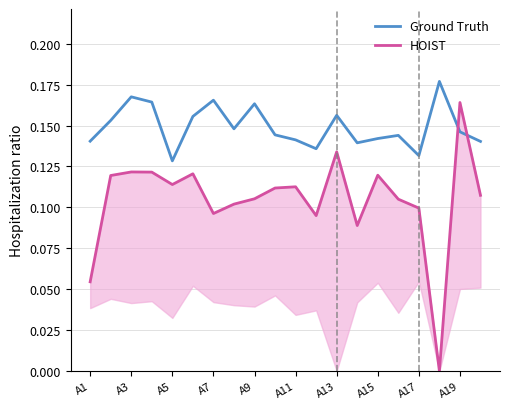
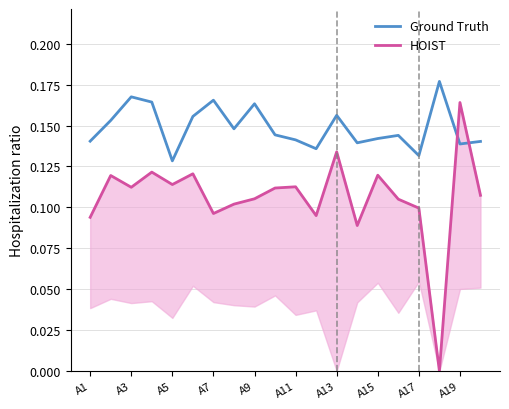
  {
    "Ground Truth": {
      "A1": 0.140,
      "A3": 0.168,
      "A5": 0.128,
      "A7": 0.165,
      "A9": 0.163,
      "A11": 0.141,
      "A13": 0.156,
      "A15": 0.142,
      "A17": 0.132,
-     "A19": 0.146
+     "A19": 0.139
    },
    "HOIST": {
-     "A1": 0.055,
-     "A3": 0.122,
+     "A1": 0.094,
+     "A3": 0.112,
      "A5": 0.114,
      "A7": 0.096,
      "A9": 0.105,
      "A11": 0.113,
      "A13": 0.134,
      "A15": 0.120,
      "A17": 0.100,
      "A19": 0.164
    }
  }
